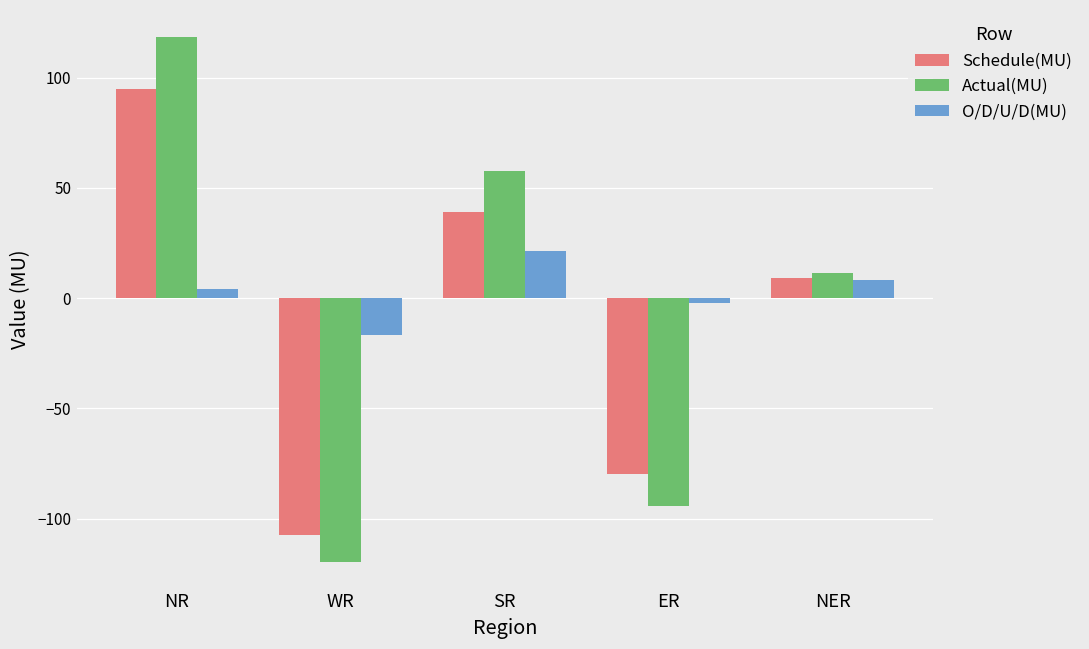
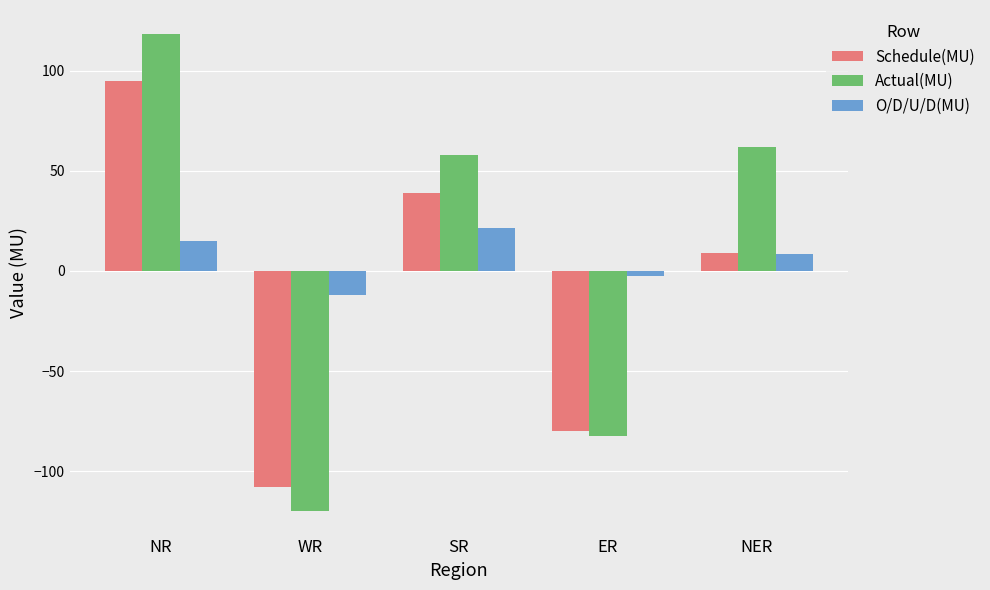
  {
    "Schedule(MU)": {
      "NR": 95,
      "WR": -108,
      "SR": 39,
      "ER": -80,
      "NER": 9
    },
    "Actual(MU)": {
      "NR": 118,
      "WR": -120,
      "SR": 58,
-     "ER": -95,
-     "NER": 11
+     "ER": -82,
+     "NER": 62
    },
    "O/D/U/D(MU)": {
-     "NR": 4,
-     "WR": -17,
+     "NR": 15,
+     "WR": -12,
      "SR": 21,
      "ER": -2,
      "NER": 8
    }
  }
